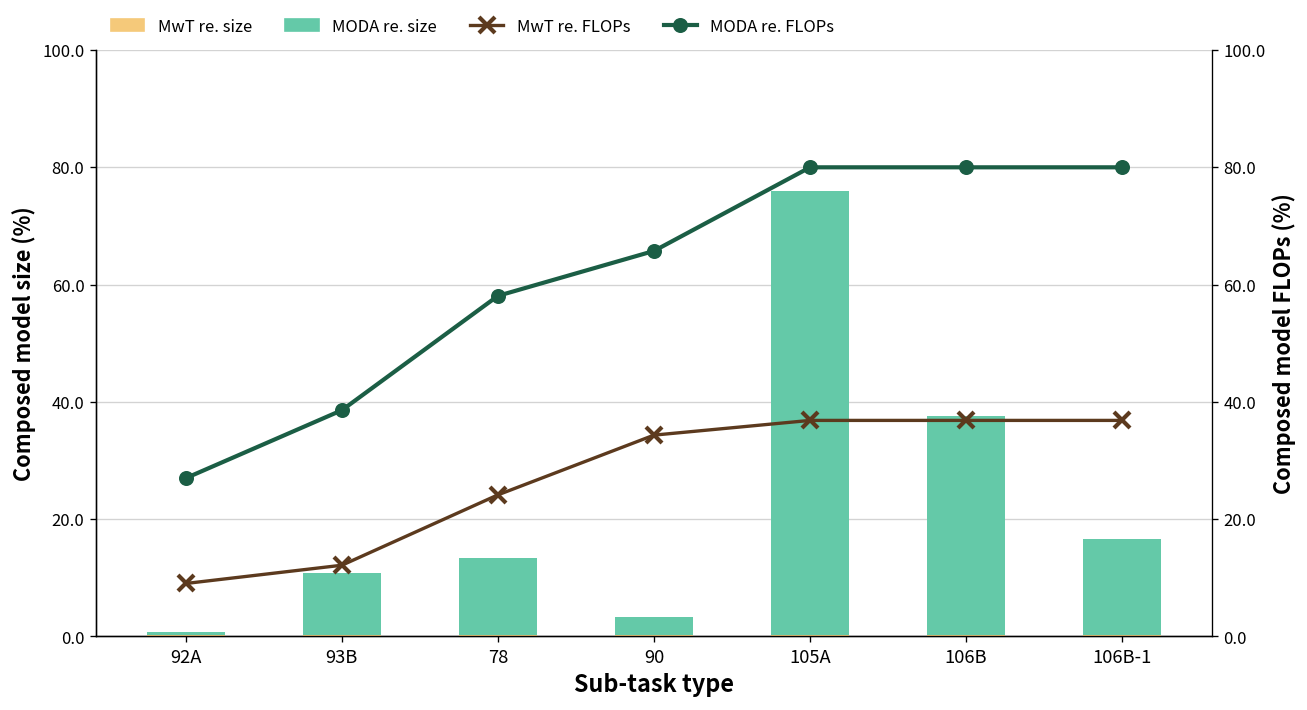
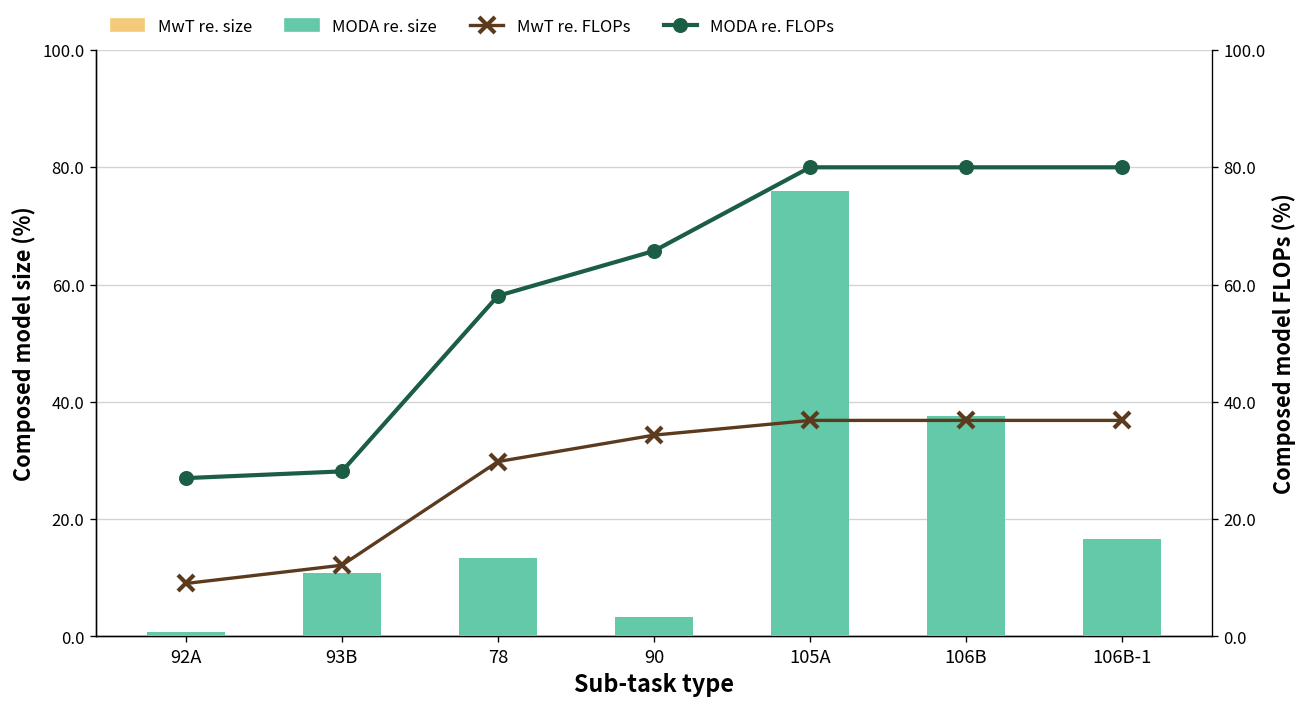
  {
    "MODA re. size": {
      "92A": 1,
      "93B": 11,
      "78": 13,
      "90": 3,
      "105A": 76,
      "106B": 38,
      "106B-1": 17
    },
    "MwT re. FLOPs": {
      "92A": 9,
      "93B": 12,
-     "78": 24,
+     "78": 30,
      "90": 34,
      "105A": 37,
      "106B": 37,
      "106B-1": 37
    },
    "MODA re. FLOPs": {
      "92A": 27,
-     "93B": 39,
+     "93B": 28,
      "78": 58,
      "90": 66,
      "105A": 80,
      "106B": 80,
      "106B-1": 80
    }
  }
